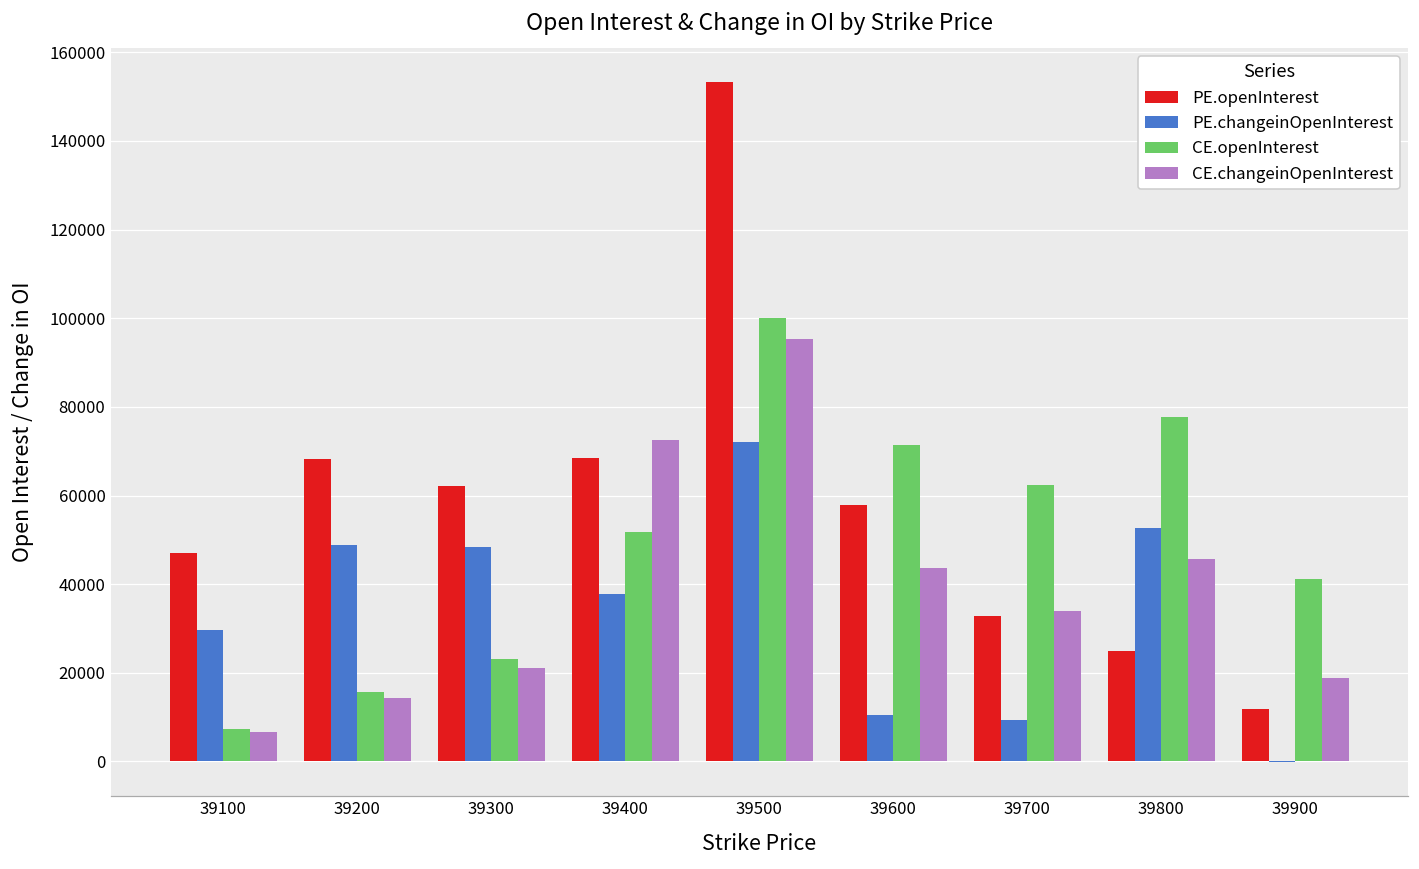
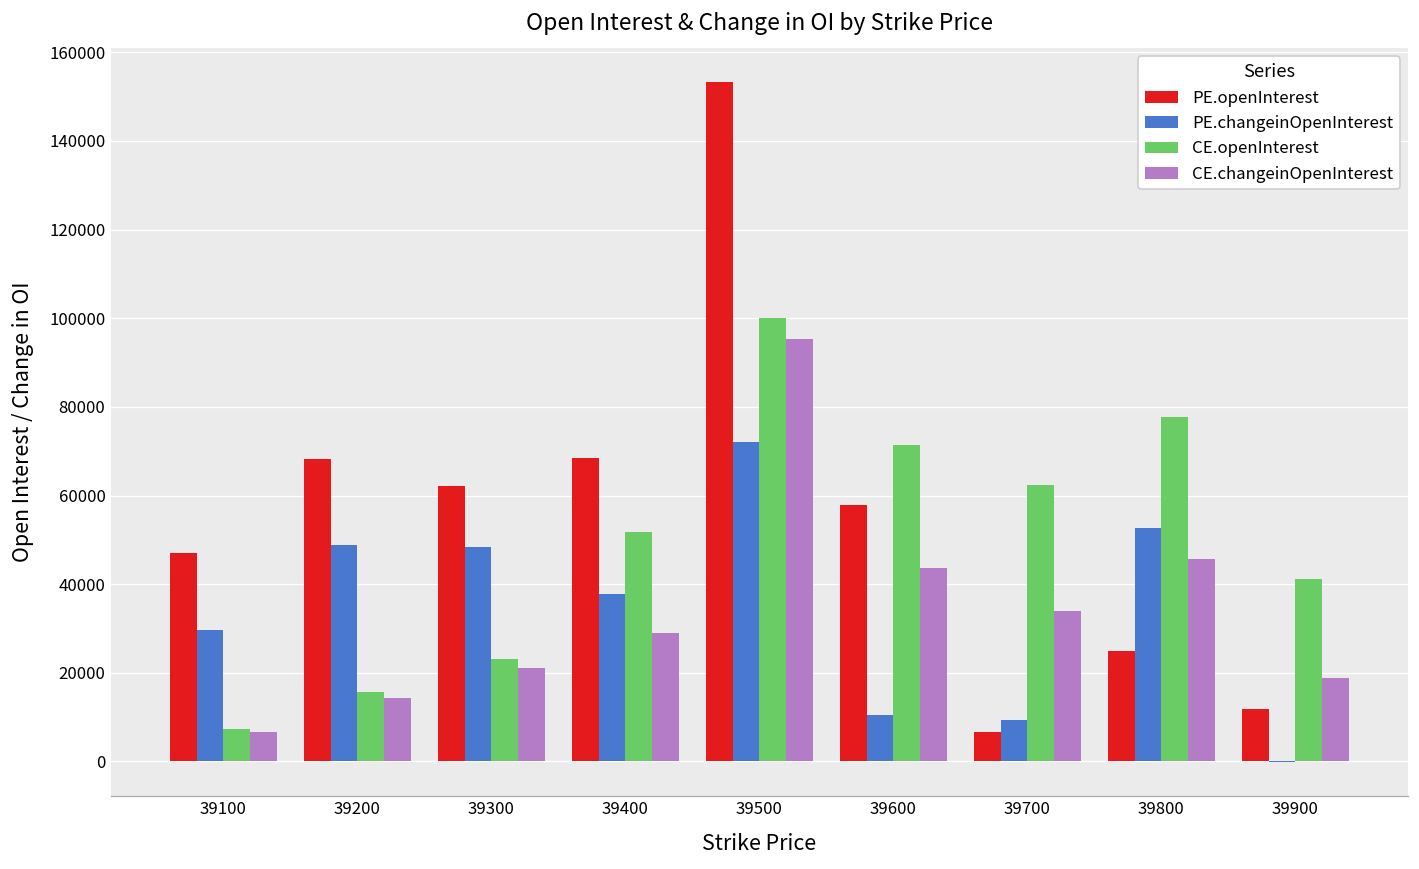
  {
    "PE.openInterest": {
      "39100": 47000,
      "39200": 68000,
      "39300": 62000,
      "39400": 69000,
      "39500": 153000,
      "39600": 58000,
-     "39700": 33000,
+     "39700": 7000,
      "39800": 25000,
      "39900": 12000
    },
    "PE.changeinOpenInterest": {
      "39100": 30000,
      "39200": 49000,
      "39300": 48000,
      "39400": 38000,
      "39500": 72000,
      "39600": 10000,
      "39700": 9000,
      "39800": 53000
    },
    "CE.openInterest": {
      "39100": 7000,
      "39200": 16000,
      "39300": 23000,
      "39400": 52000,
      "39500": 100000,
      "39600": 71000,
      "39700": 62000,
      "39800": 78000,
      "39900": 41000
    },
    "CE.changeinOpenInterest": {
      "39100": 7000,
      "39200": 14000,
      "39300": 21000,
-     "39400": 72000,
+     "39400": 29000,
      "39500": 95000,
      "39600": 44000,
      "39700": 34000,
      "39800": 46000,
      "39900": 19000
    }
  }
